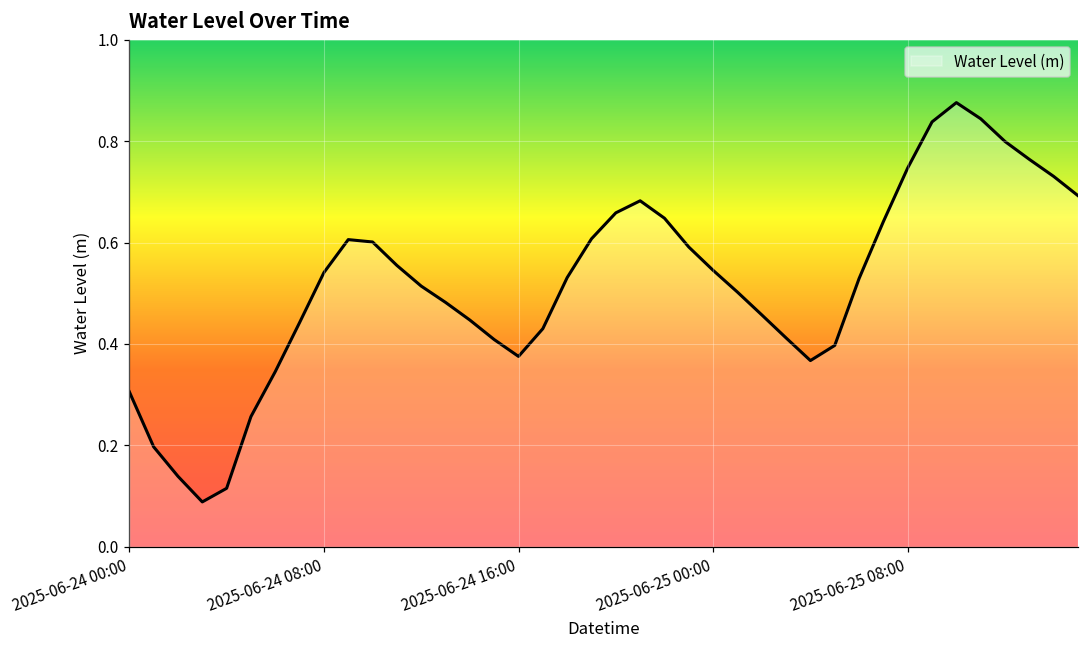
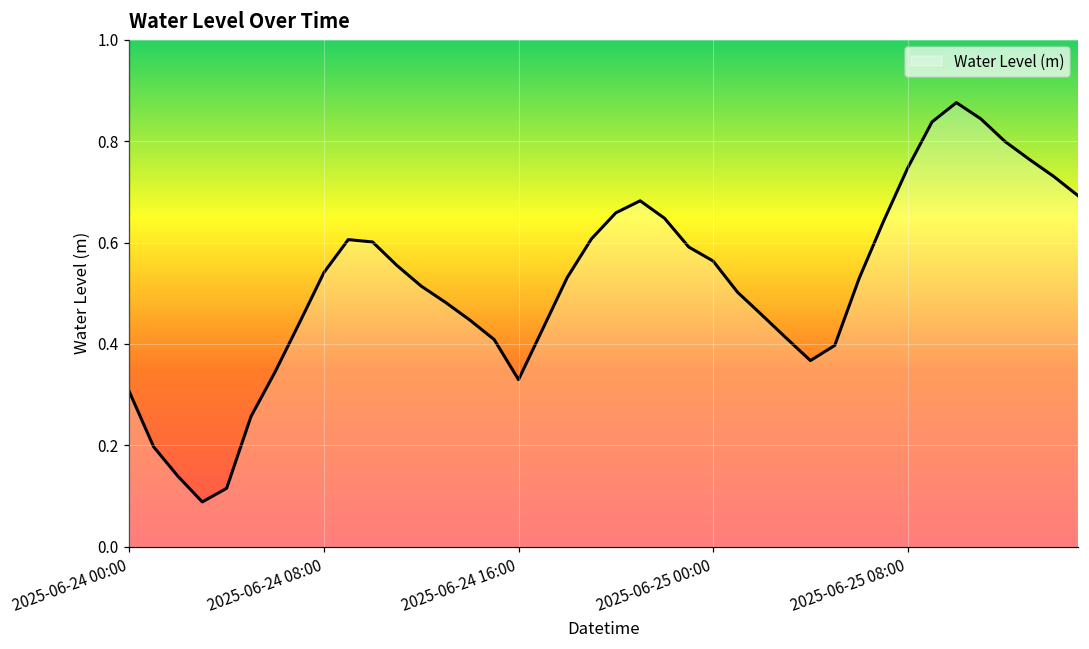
  {
    "2025-06-24 00:00": 0.31,
    "2025-06-24 08:00": 0.54,
-   "2025-06-24 16:00": 0.38,
-   "2025-06-25 00:00": 0.55,
+   "2025-06-24 16:00": 0.33,
+   "2025-06-25 00:00": 0.56,
    "2025-06-25 08:00": 0.75
  }
